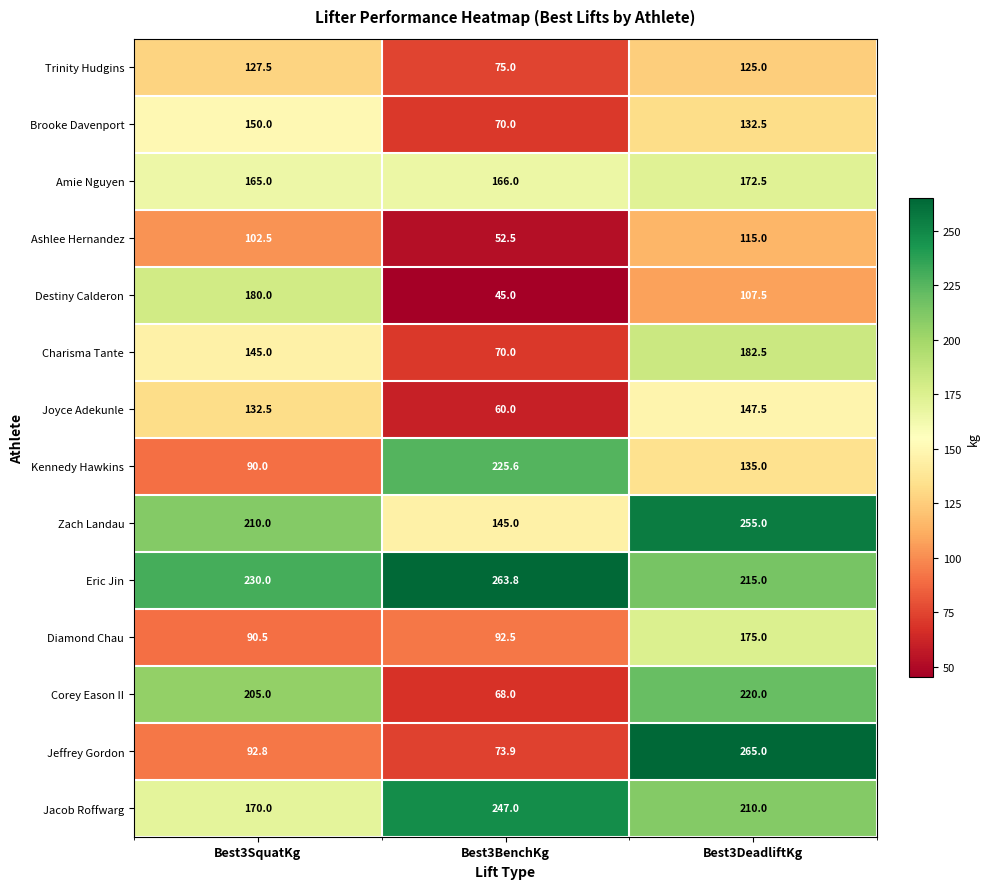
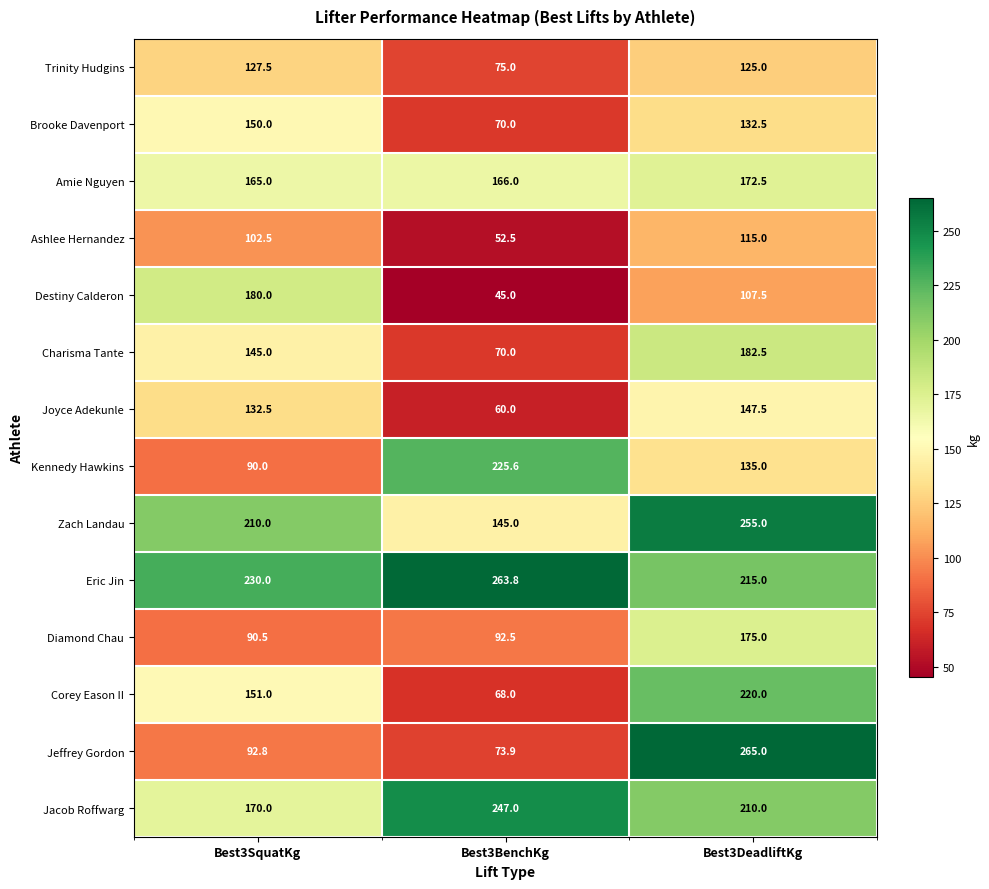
  {
    "Trinity Hudgins": {
      "Best3SquatKg": 127.5,
      "Best3BenchKg": 75.0,
      "Best3DeadliftKg": 125.0
    },
    "Brooke Davenport": {
      "Best3SquatKg": 150.0,
      "Best3BenchKg": 70.0,
      "Best3DeadliftKg": 132.5
    },
    "Amie Nguyen": {
      "Best3SquatKg": 165.0,
      "Best3BenchKg": 166.0,
      "Best3DeadliftKg": 172.5
    },
    "Ashlee Hernandez": {
      "Best3SquatKg": 102.5,
      "Best3BenchKg": 52.5,
      "Best3DeadliftKg": 115.0
    },
    "Destiny Calderon": {
      "Best3SquatKg": 180.0,
      "Best3BenchKg": 45.0,
      "Best3DeadliftKg": 107.5
    },
    "Charisma Tante": {
      "Best3SquatKg": 145.0,
      "Best3BenchKg": 70.0,
      "Best3DeadliftKg": 182.5
    },
    "Joyce Adekunle": {
      "Best3SquatKg": 132.5,
      "Best3BenchKg": 60.0,
      "Best3DeadliftKg": 147.5
    },
    "Kennedy Hawkins": {
      "Best3SquatKg": 90.0,
      "Best3BenchKg": 225.6,
      "Best3DeadliftKg": 135.0
    },
    "Zach Landau": {
      "Best3SquatKg": 210.0,
      "Best3BenchKg": 145.0,
      "Best3DeadliftKg": 255.0
    },
    "Eric Jin": {
      "Best3SquatKg": 230.0,
      "Best3BenchKg": 263.8,
      "Best3DeadliftKg": 215.0
    },
    "Diamond Chau": {
      "Best3SquatKg": 90.5,
      "Best3BenchKg": 92.5,
      "Best3DeadliftKg": 175.0
    },
    "Corey Eason II": {
-     "Best3SquatKg": 205.0,
+     "Best3SquatKg": 151.0,
      "Best3BenchKg": 68.0,
      "Best3DeadliftKg": 220.0
    },
    "Jeffrey Gordon": {
      "Best3SquatKg": 92.8,
      "Best3BenchKg": 73.9,
      "Best3DeadliftKg": 265.0
    },
    "Jacob Roffwarg": {
      "Best3SquatKg": 170.0,
      "Best3BenchKg": 247.0,
      "Best3DeadliftKg": 210.0
    }
  }
